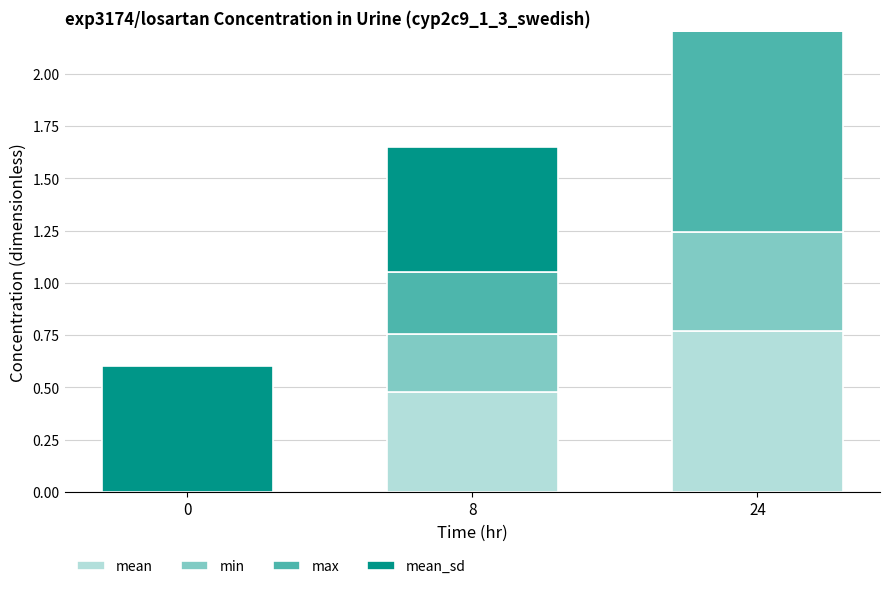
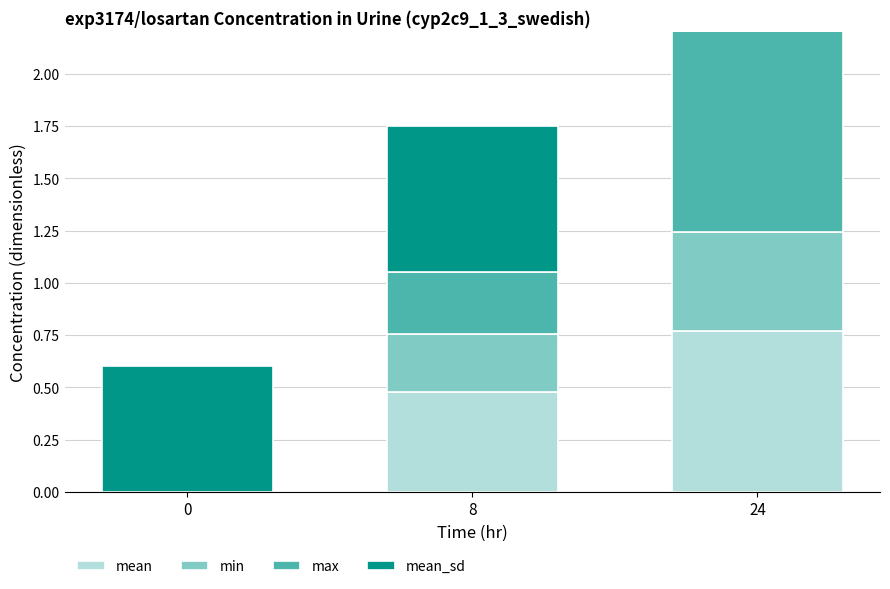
  {
    "max": {
      "0": 0.0,
      "8": 0.3
    },
    "mean_sd": {
      "0": 0.6,
-     "8": 0.6
+     "8": 0.7
    }
  }
